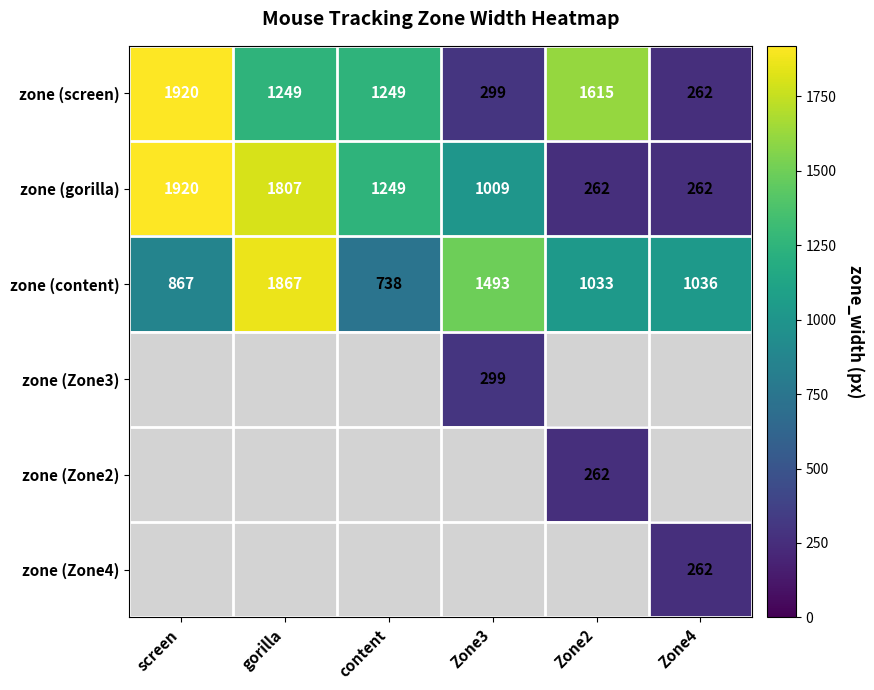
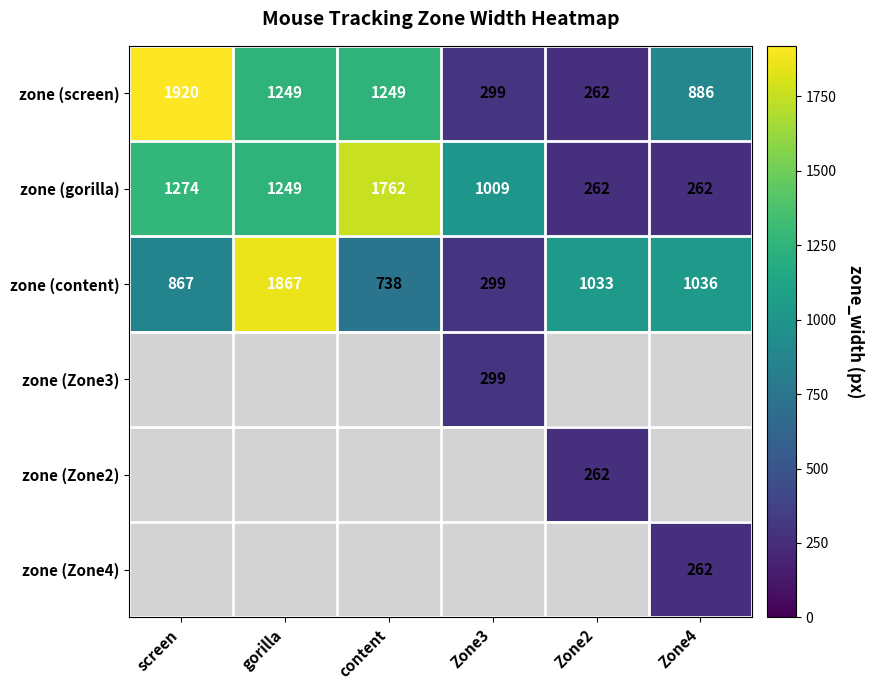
  {
    "zone (screen)": {
      "screen": 1920,
      "gorilla": 1249,
      "content": 1249,
      "Zone3": 299,
-     "Zone2": 1615,
-     "Zone4": 262
+     "Zone2": 262,
+     "Zone4": 886
    },
    "zone (gorilla)": {
-     "screen": 1920,
-     "gorilla": 1807,
-     "content": 1249,
+     "screen": 1274,
+     "gorilla": 1249,
+     "content": 1762,
      "Zone3": 1009,
      "Zone2": 262,
      "Zone4": 262
    },
    "zone (content)": {
      "screen": 867,
      "gorilla": 1867,
      "content": 738,
-     "Zone3": 1493,
+     "Zone3": 299,
      "Zone2": 1033,
      "Zone4": 1036
    },
    "zone (Zone3)": {
      "Zone3": 299
    },
    "zone (Zone2)": {
      "Zone2": 262
    },
    "zone (Zone4)": {
      "Zone4": 262
    }
  }
